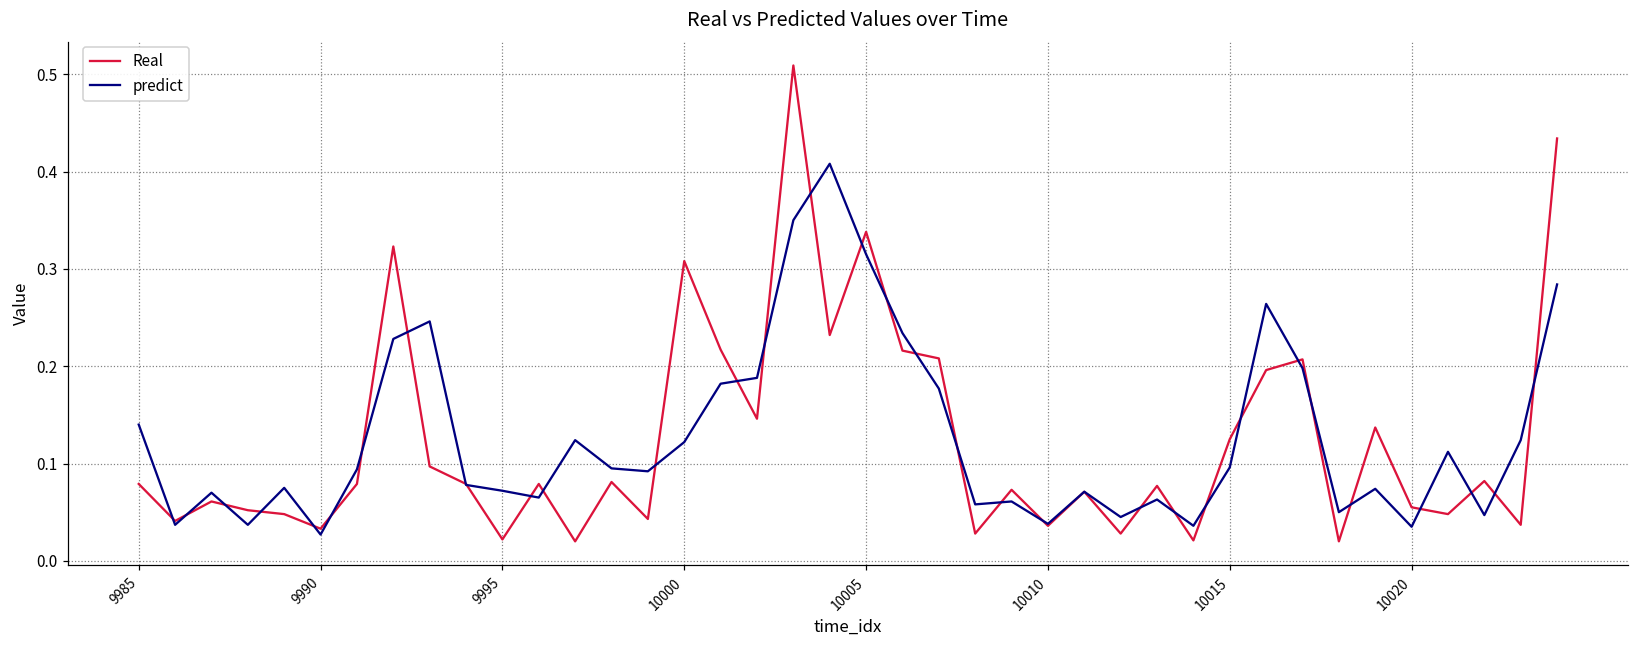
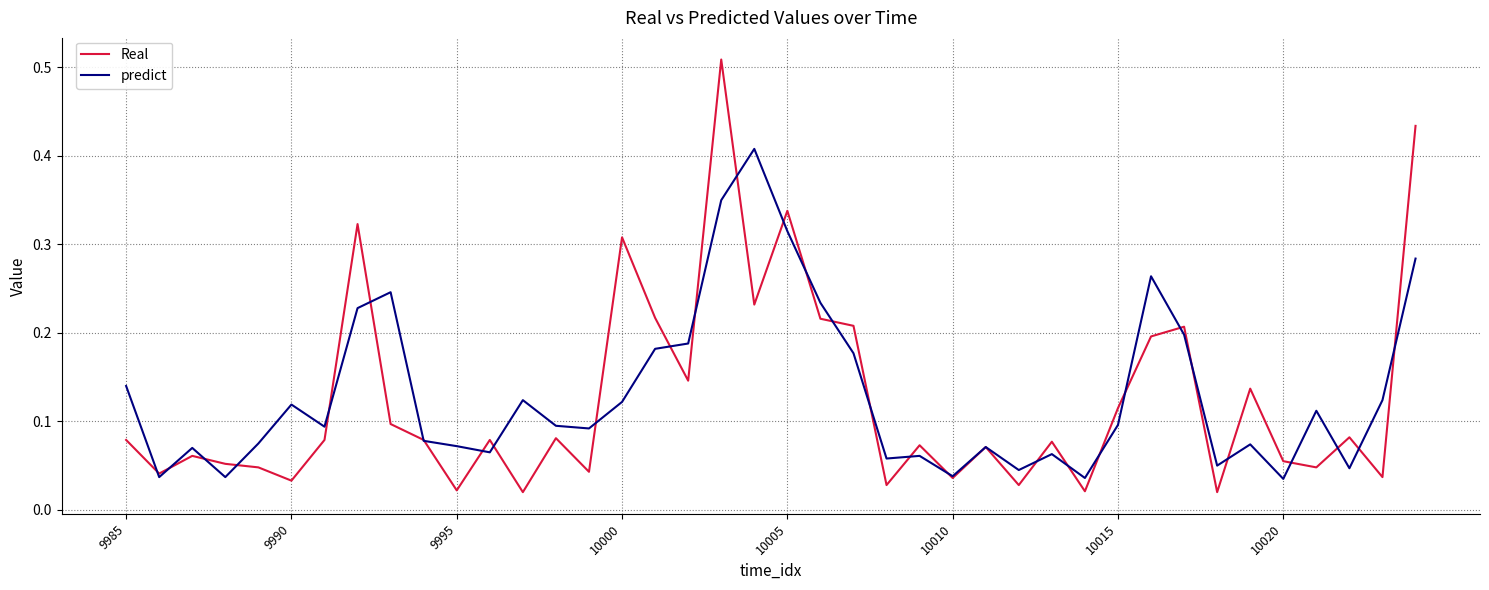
  {
    "Real": {
      "9985": 0.08,
      "9990": 0.03,
      "9995": 0.02,
      "10000": 0.31,
      "10005": 0.34,
-     "10015": 0.13,
+     "10015": 0.12,
      "10020": 0.06
    },
    "predict": {
      "9985": 0.14,
-     "9990": 0.03,
+     "9990": 0.12,
      "9995": 0.07,
      "10000": 0.12,
      "10005": 0.32,
      "10015": 0.10,
      "10020": 0.04
    }
  }
